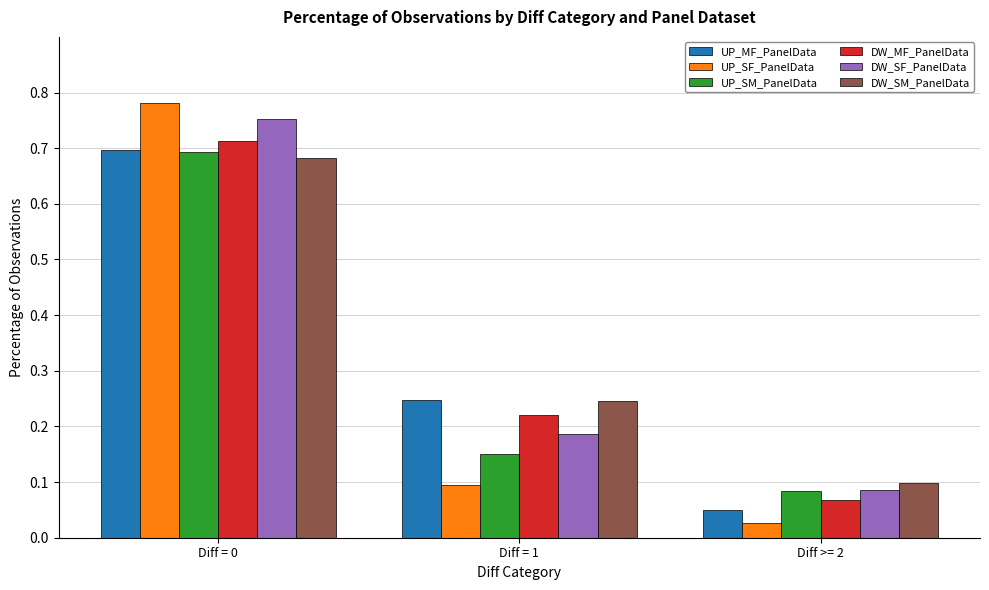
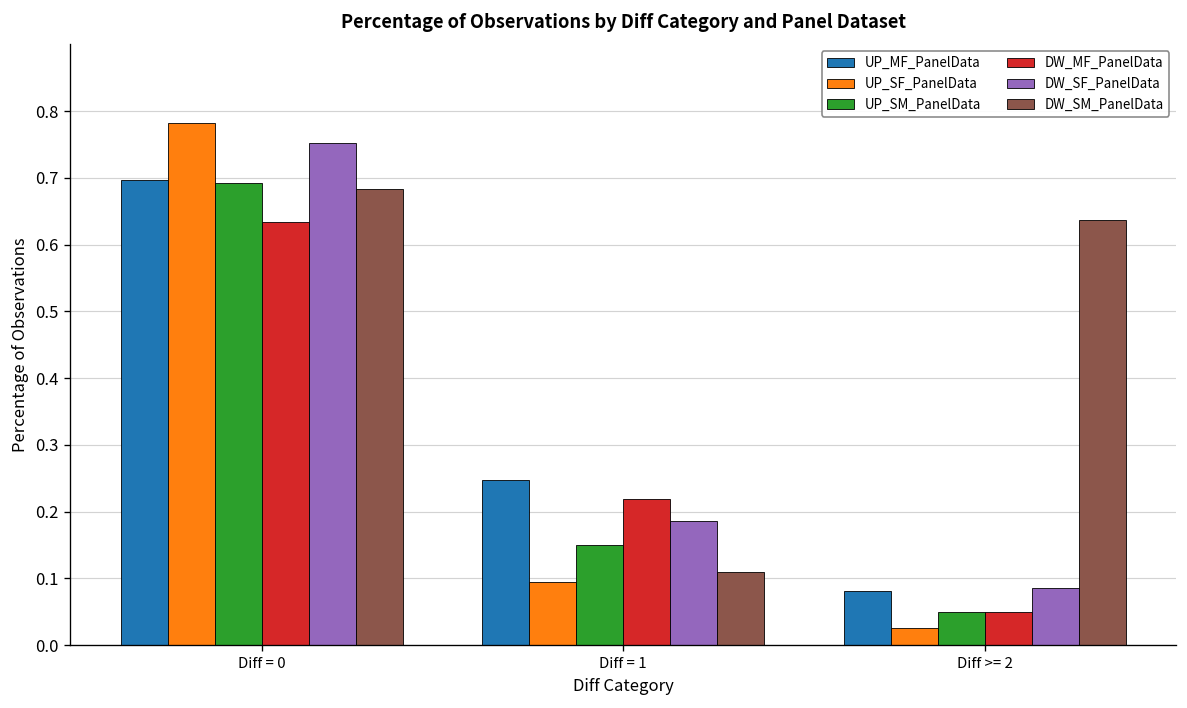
  {
    "UP_MF_PanelData": {
      "Diff = 0": 0.70,
      "Diff = 1": 0.25,
-     "Diff >= 2": 0.05
+     "Diff >= 2": 0.08
    },
    "UP_SF_PanelData": {
      "Diff = 0": 0.78,
      "Diff = 1": 0.09,
      "Diff >= 2": 0.03
    },
    "UP_SM_PanelData": {
      "Diff = 0": 0.69,
      "Diff = 1": 0.15,
-     "Diff >= 2": 0.08
+     "Diff >= 2": 0.05
    },
    "DW_MF_PanelData": {
-     "Diff = 0": 0.71,
+     "Diff = 0": 0.63,
      "Diff = 1": 0.22,
-     "Diff >= 2": 0.07
+     "Diff >= 2": 0.05
    },
    "DW_SF_PanelData": {
      "Diff = 0": 0.75,
      "Diff = 1": 0.19,
      "Diff >= 2": 0.09
    },
    "DW_SM_PanelData": {
      "Diff = 0": 0.68,
-     "Diff = 1": 0.25,
-     "Diff >= 2": 0.10
+     "Diff = 1": 0.11,
+     "Diff >= 2": 0.64
    }
  }
